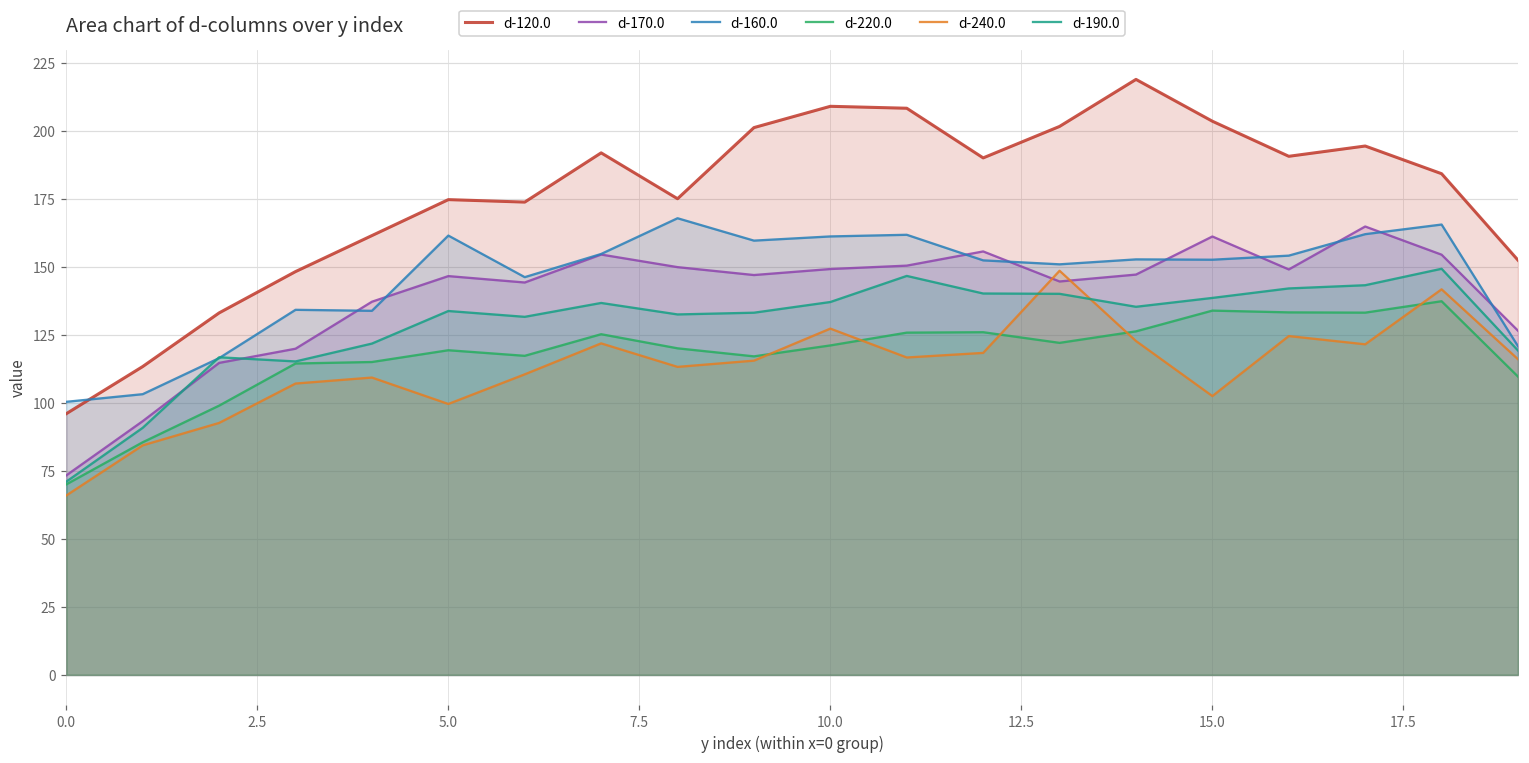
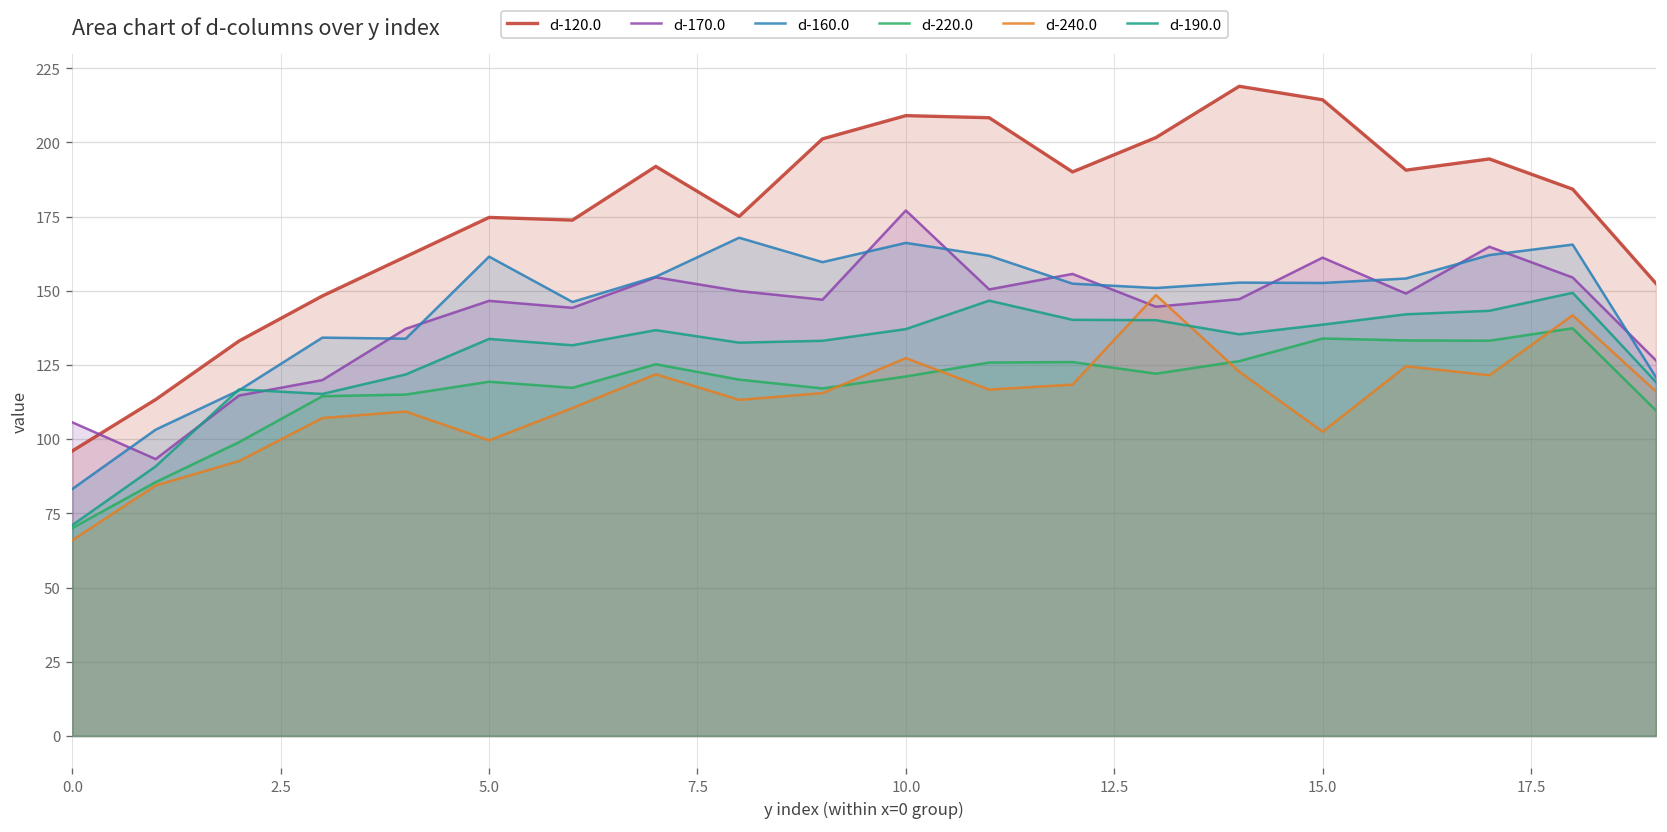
  {
    "d-120.0": {
      "0.0": 96,
      "5.0": 175,
      "10.0": 209,
-     "15.0": 204
+     "15.0": 214
    },
    "d-170.0": {
-     "0.0": 73,
+     "0.0": 106,
      "5.0": 147,
-     "10.0": 149,
+     "10.0": 177,
      "15.0": 161
    },
    "d-160.0": {
-     "0.0": 100,
+     "0.0": 83,
      "5.0": 162,
-     "10.0": 161,
+     "10.0": 166,
      "15.0": 153
    },
    "d-240.0": {
      "0.0": 66,
      "5.0": 100,
      "10.0": 127,
      "15.0": 103
    }
  }
